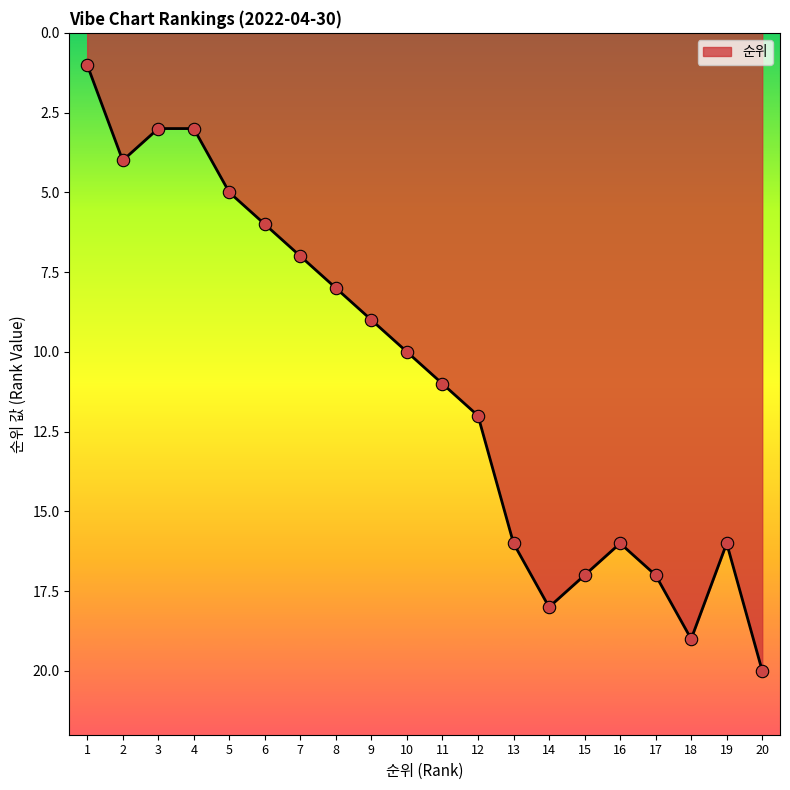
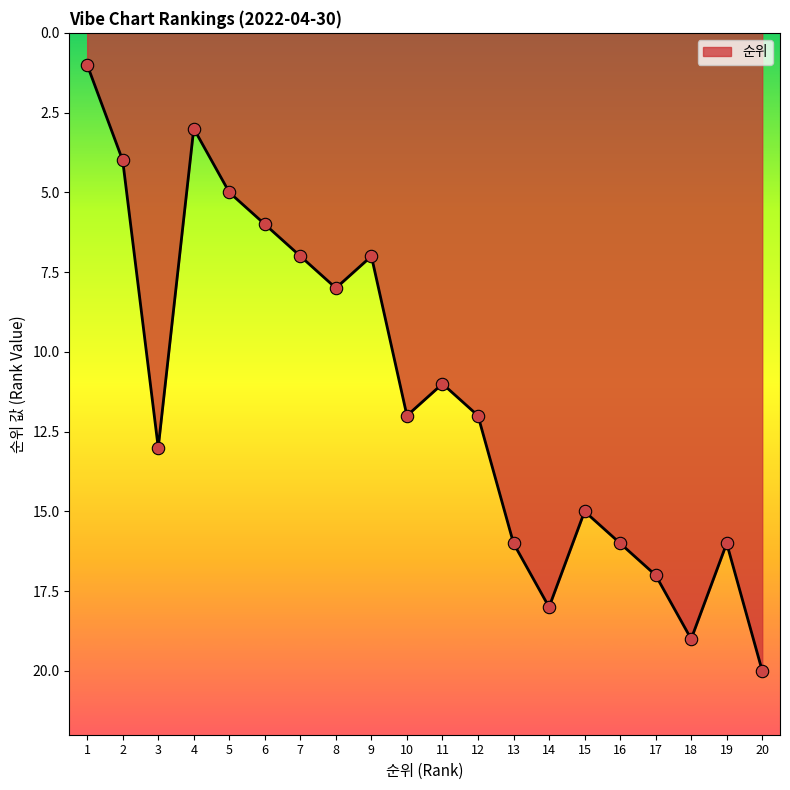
  {
    "1": 1,
    "2": 4,
-   "3": 3,
+   "3": 13,
    "4": 3,
    "5": 5,
    "6": 6,
    "7": 7,
    "8": 8,
-   "9": 9,
-   "10": 10,
+   "9": 7,
+   "10": 12,
    "11": 11,
    "12": 12,
    "13": 16,
    "14": 18,
-   "15": 17,
+   "15": 15,
    "16": 16,
    "17": 17,
    "18": 19,
    "19": 16,
    "20": 20
  }
